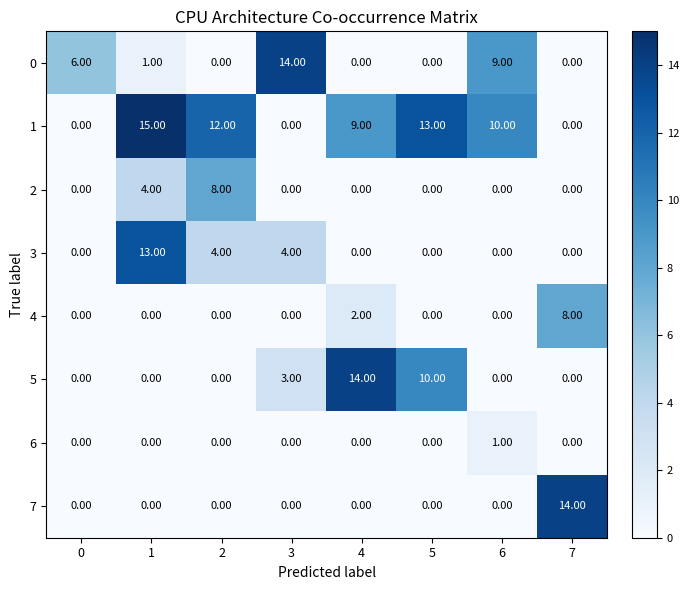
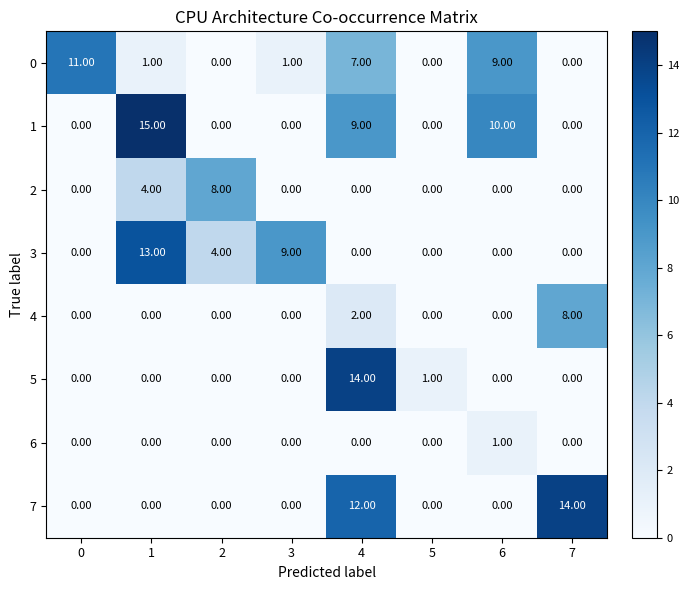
  {
    "0": {
-     "0": 6.00,
+     "0": 11.00,
      "1": 1.00,
      "2": 0.00,
-     "3": 14.00,
-     "4": 0.00,
+     "3": 1.00,
+     "4": 7.00,
      "5": 0.00,
      "6": 9.00,
      "7": 0.00
    },
    "1": {
      "0": 0.00,
      "1": 15.00,
-     "2": 12.00,
+     "2": 0.00,
      "3": 0.00,
      "4": 9.00,
-     "5": 13.00,
+     "5": 0.00,
      "6": 10.00,
      "7": 0.00
    },
    "2": {
      "0": 0.00,
      "1": 4.00,
      "2": 8.00,
      "3": 0.00,
      "4": 0.00,
      "5": 0.00,
      "6": 0.00,
      "7": 0.00
    },
    "3": {
      "0": 0.00,
      "1": 13.00,
      "2": 4.00,
-     "3": 4.00,
+     "3": 9.00,
      "4": 0.00,
      "5": 0.00,
      "6": 0.00,
      "7": 0.00
    },
    "4": {
      "0": 0.00,
      "1": 0.00,
      "2": 0.00,
      "3": 0.00,
      "4": 2.00,
      "5": 0.00,
      "6": 0.00,
      "7": 8.00
    },
    "5": {
      "0": 0.00,
      "1": 0.00,
      "2": 0.00,
-     "3": 3.00,
+     "3": 0.00,
      "4": 14.00,
-     "5": 10.00,
+     "5": 1.00,
      "6": 0.00,
      "7": 0.00
    },
    "6": {
      "0": 0.00,
      "1": 0.00,
      "2": 0.00,
      "3": 0.00,
      "4": 0.00,
      "5": 0.00,
      "6": 1.00,
      "7": 0.00
    },
    "7": {
      "0": 0.00,
      "1": 0.00,
      "2": 0.00,
      "3": 0.00,
-     "4": 0.00,
+     "4": 12.00,
      "5": 0.00,
      "6": 0.00,
      "7": 14.00
    }
  }
